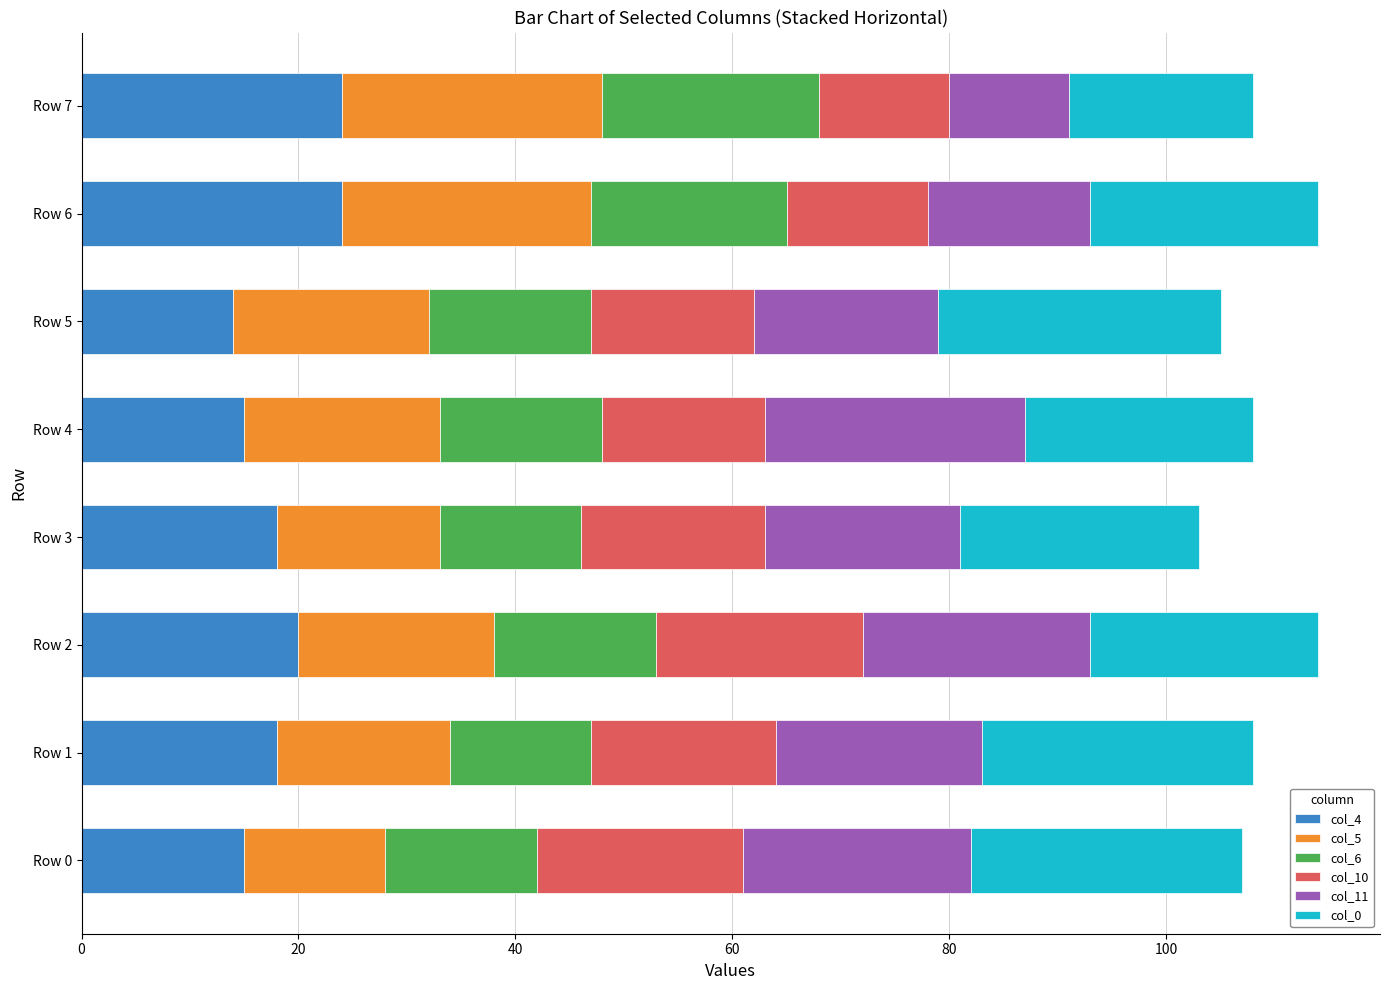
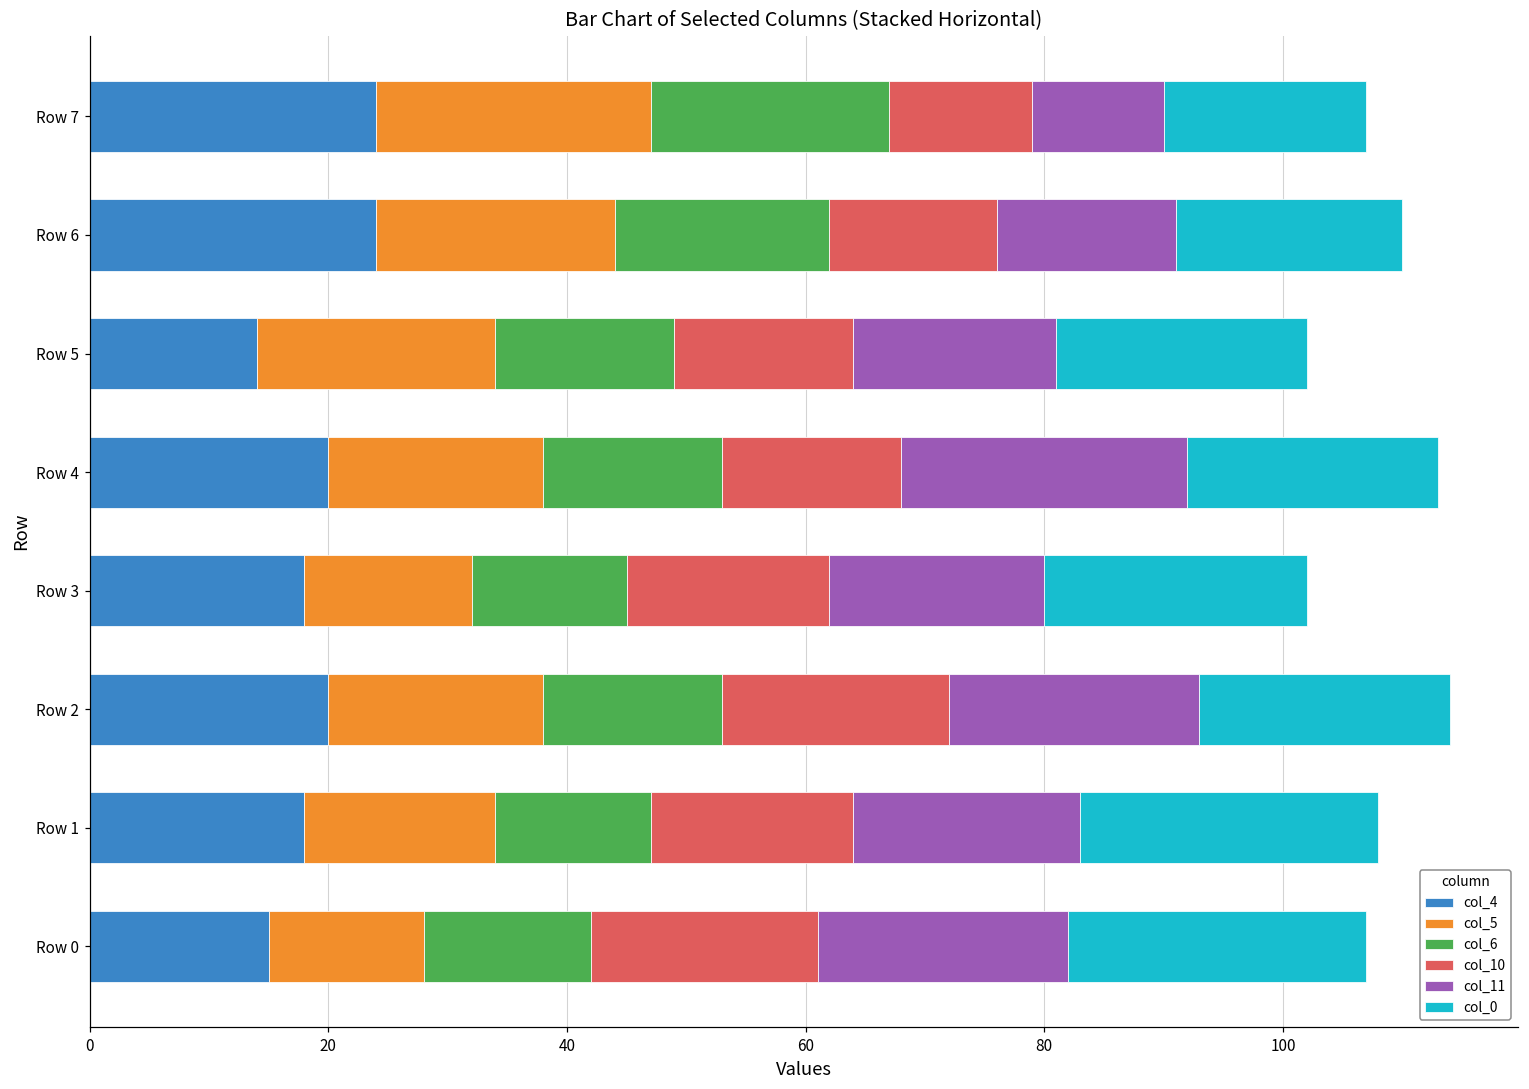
  {
    "col_4": {
      "Row 7": 24,
      "Row 6": 24,
      "Row 5": 14,
-     "Row 4": 15,
+     "Row 4": 20,
      "Row 3": 18,
      "Row 2": 20,
      "Row 1": 18,
      "Row 0": 15
    },
    "col_5": {
-     "Row 7": 24,
-     "Row 6": 23,
-     "Row 5": 18,
+     "Row 7": 23,
+     "Row 6": 20,
+     "Row 5": 20,
      "Row 4": 18,
-     "Row 3": 15,
+     "Row 3": 14,
      "Row 2": 18,
      "Row 1": 16,
      "Row 0": 13
    },
    "col_6": {
      "Row 7": 20,
      "Row 6": 18,
      "Row 5": 15,
      "Row 4": 15,
      "Row 3": 13,
      "Row 2": 15,
      "Row 1": 13,
      "Row 0": 14
    },
    "col_10": {
      "Row 7": 12,
-     "Row 6": 13,
+     "Row 6": 14,
      "Row 5": 15,
      "Row 4": 15,
      "Row 3": 17,
      "Row 2": 19,
      "Row 1": 17,
      "Row 0": 19
    },
    "col_11": {
      "Row 7": 11,
      "Row 6": 15,
      "Row 5": 17,
      "Row 4": 24,
      "Row 3": 18,
      "Row 2": 21,
      "Row 1": 19,
      "Row 0": 21
    },
    "col_0": {
      "Row 7": 17,
-     "Row 6": 21,
-     "Row 5": 26,
+     "Row 6": 19,
+     "Row 5": 21,
      "Row 4": 21,
      "Row 3": 22,
      "Row 2": 21,
      "Row 1": 25,
      "Row 0": 25
    }
  }
